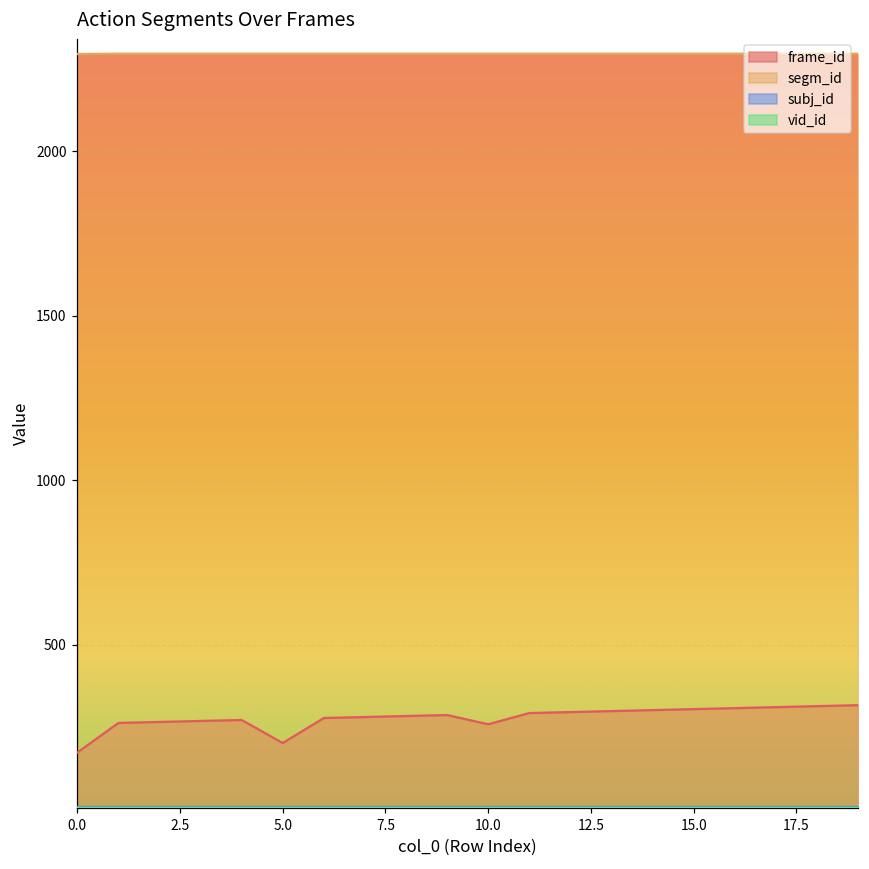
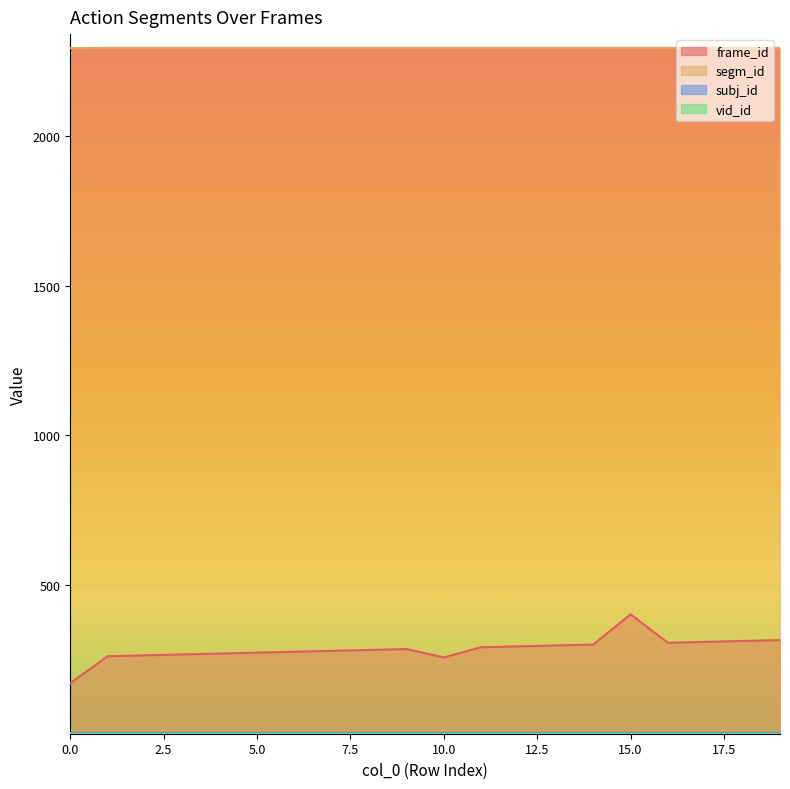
  {
    "frame_id": {
      "0.0": 170,
-     "5.0": 200,
+     "5.0": 270,
      "10.0": 260,
-     "15.0": 300
+     "15.0": 400
    },
    "segm_id": {
      "0.0": 2300,
      "5.0": 2300,
      "10.0": 2300,
      "15.0": 2300
    }
  }
